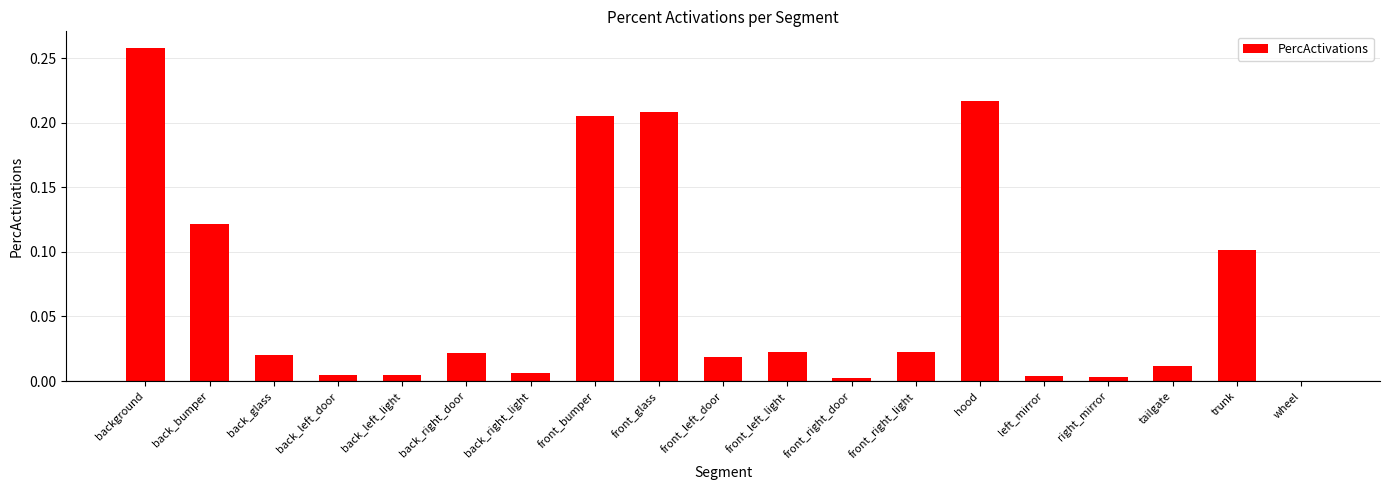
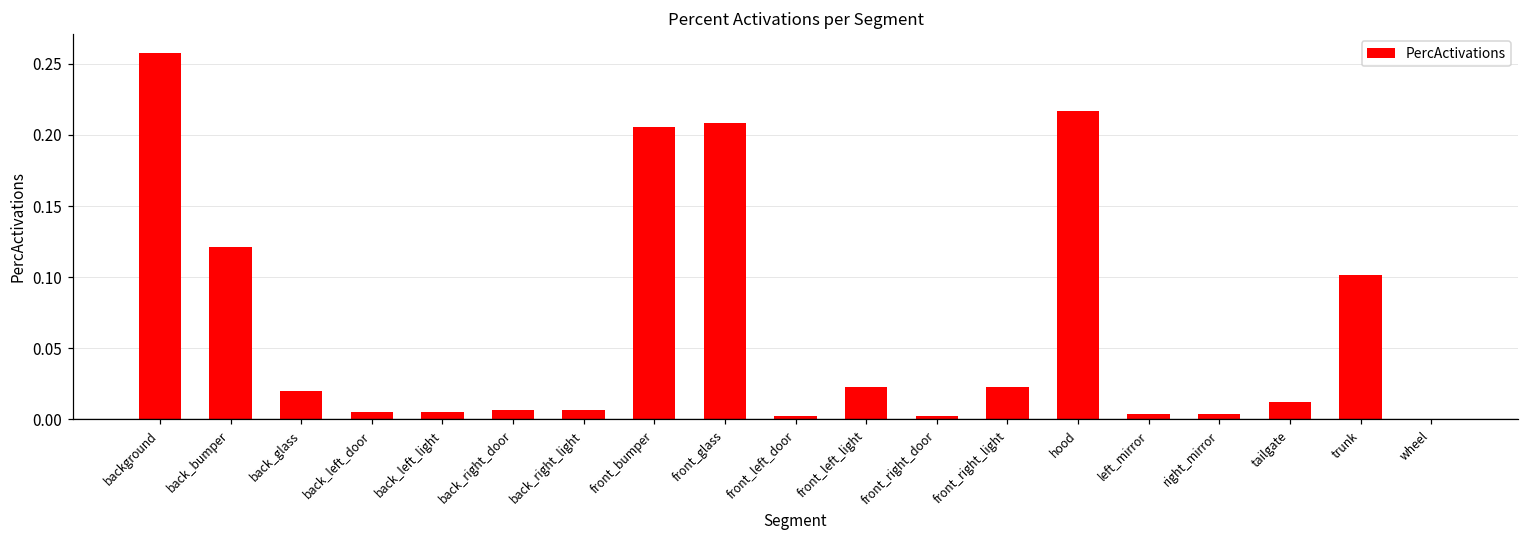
  {
    "background": 0.258,
    "back_bumper": 0.121,
    "back_glass": 0.020,
    "back_left_door": 0.005,
    "back_left_light": 0.005,
-   "back_right_door": 0.022,
+   "back_right_door": 0.006,
    "back_right_light": 0.006,
    "front_bumper": 0.205,
    "front_glass": 0.209,
-   "front_left_door": 0.019,
+   "front_left_door": 0.003,
    "front_left_light": 0.023,
    "front_right_door": 0.003,
    "front_right_light": 0.023,
    "hood": 0.217,
    "left_mirror": 0.004,
    "right_mirror": 0.003,
    "tailgate": 0.012,
    "trunk": 0.101
  }
